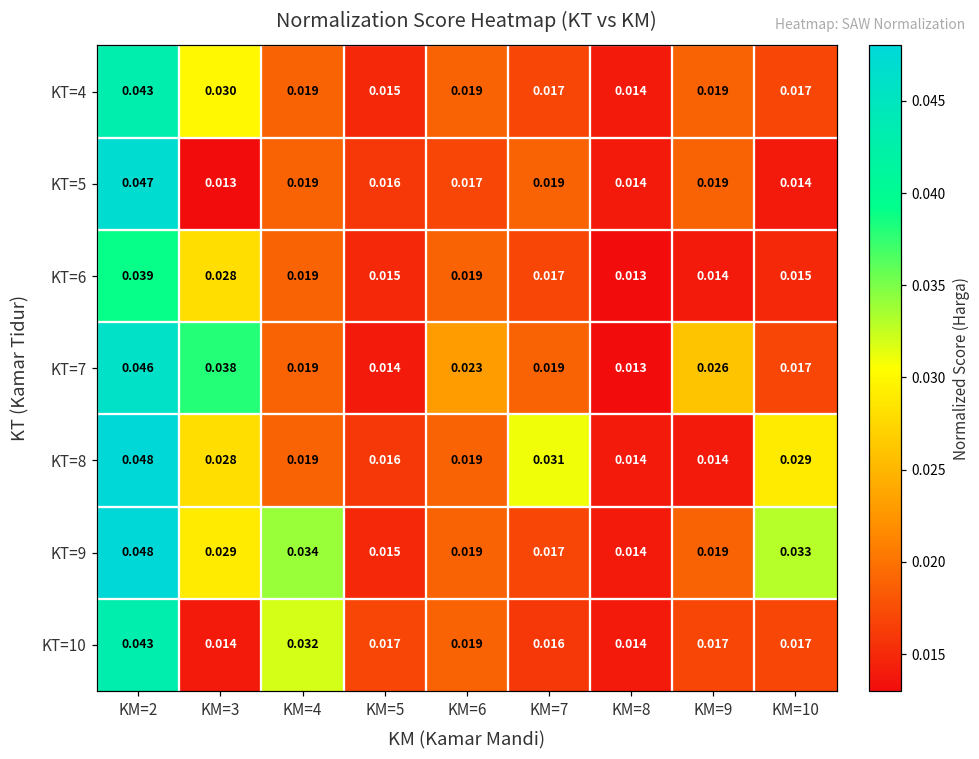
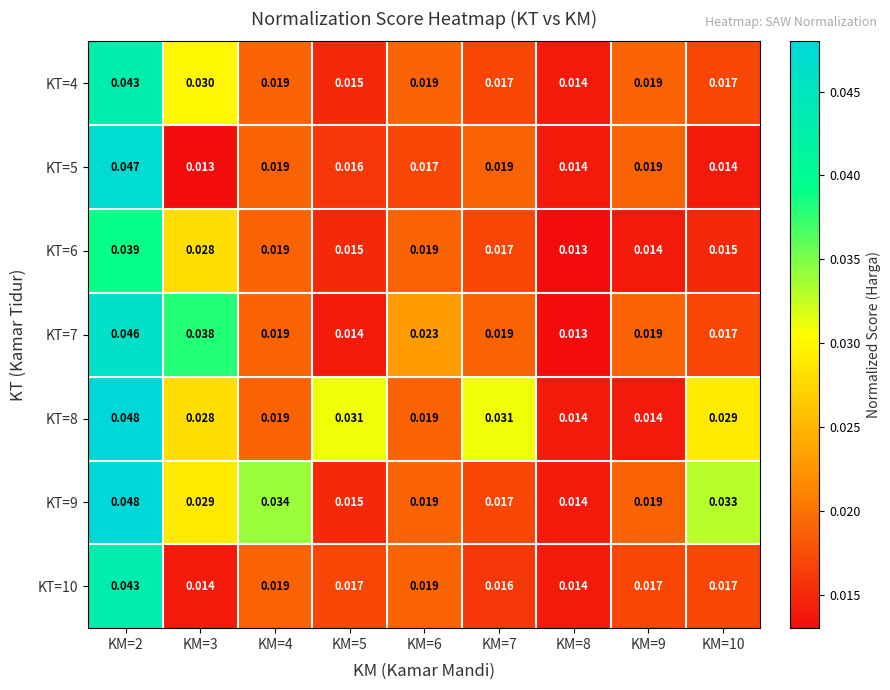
  {
    "KT=4": {
      "KM=2": 0.043,
      "KM=3": 0.030,
      "KM=4": 0.019,
      "KM=5": 0.015,
      "KM=6": 0.019,
      "KM=7": 0.017,
      "KM=8": 0.014,
      "KM=9": 0.019,
      "KM=10": 0.017
    },
    "KT=5": {
      "KM=2": 0.047,
      "KM=3": 0.013,
      "KM=4": 0.019,
      "KM=5": 0.016,
      "KM=6": 0.017,
      "KM=7": 0.019,
      "KM=8": 0.014,
      "KM=9": 0.019,
      "KM=10": 0.014
    },
    "KT=6": {
      "KM=2": 0.039,
      "KM=3": 0.028,
      "KM=4": 0.019,
      "KM=5": 0.015,
      "KM=6": 0.019,
      "KM=7": 0.017,
      "KM=8": 0.013,
      "KM=9": 0.014,
      "KM=10": 0.015
    },
    "KT=7": {
      "KM=2": 0.046,
      "KM=3": 0.038,
      "KM=4": 0.019,
      "KM=5": 0.014,
      "KM=6": 0.023,
      "KM=7": 0.019,
      "KM=8": 0.013,
-     "KM=9": 0.026,
+     "KM=9": 0.019,
      "KM=10": 0.017
    },
    "KT=8": {
      "KM=2": 0.048,
      "KM=3": 0.028,
      "KM=4": 0.019,
-     "KM=5": 0.016,
+     "KM=5": 0.031,
      "KM=6": 0.019,
      "KM=7": 0.031,
      "KM=8": 0.014,
      "KM=9": 0.014,
      "KM=10": 0.029
    },
    "KT=9": {
      "KM=2": 0.048,
      "KM=3": 0.029,
      "KM=4": 0.034,
      "KM=5": 0.015,
      "KM=6": 0.019,
      "KM=7": 0.017,
      "KM=8": 0.014,
      "KM=9": 0.019,
      "KM=10": 0.033
    },
    "KT=10": {
      "KM=2": 0.043,
      "KM=3": 0.014,
-     "KM=4": 0.032,
+     "KM=4": 0.019,
      "KM=5": 0.017,
      "KM=6": 0.019,
      "KM=7": 0.016,
      "KM=8": 0.014,
      "KM=9": 0.017,
      "KM=10": 0.017
    }
  }
